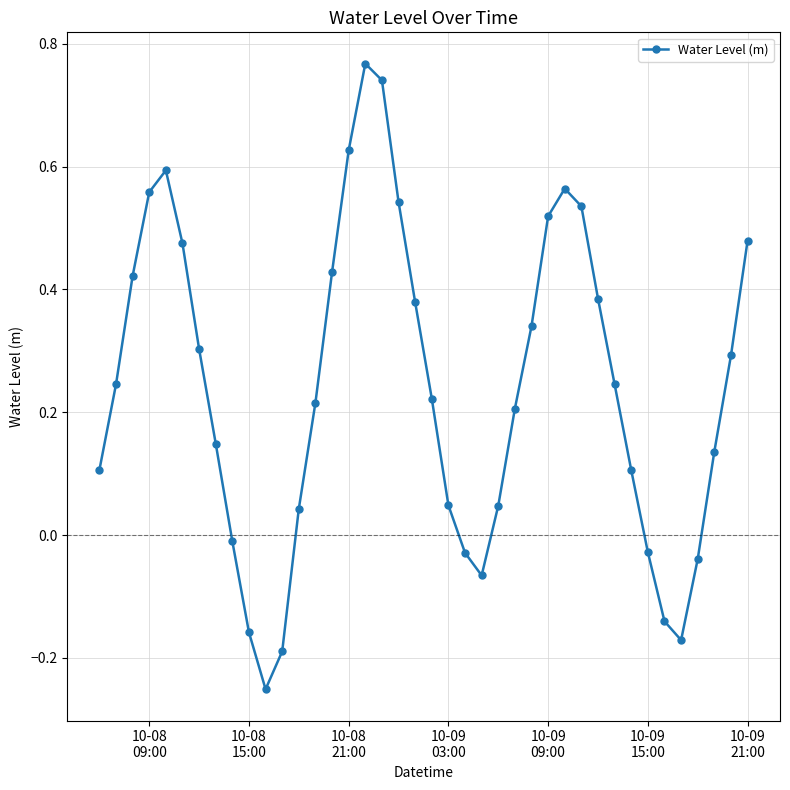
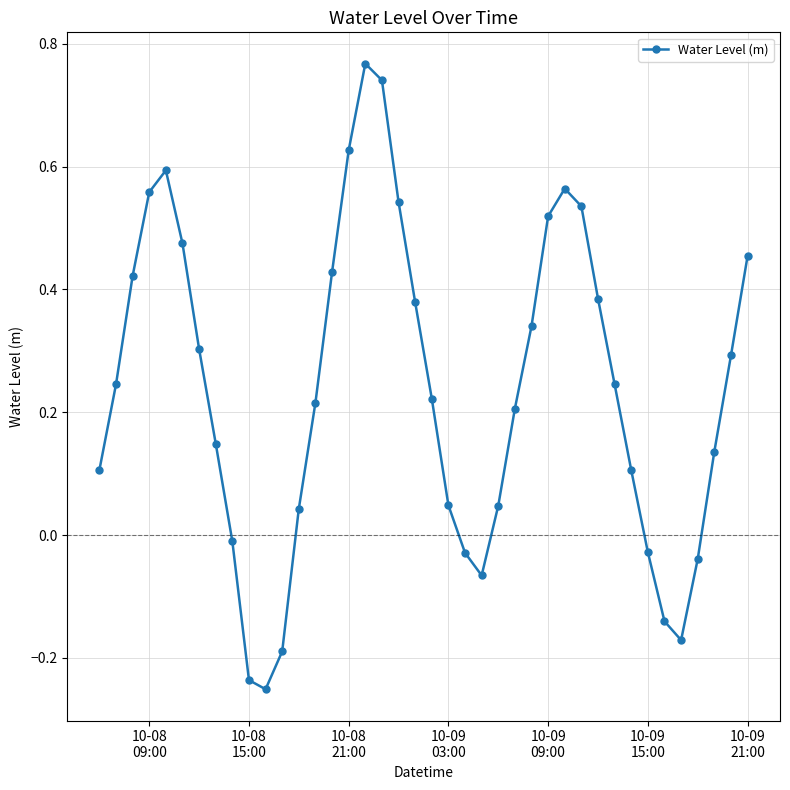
  {
    "10-08 09:00": 0.56,
-   "10-08 15:00": -0.16,
+   "10-08 15:00": -0.24,
    "10-08 21:00": 0.63,
    "10-09 03:00": 0.05,
    "10-09 09:00": 0.52,
    "10-09 15:00": -0.03,
-   "10-09 21:00": 0.48
+   "10-09 21:00": 0.45
  }
